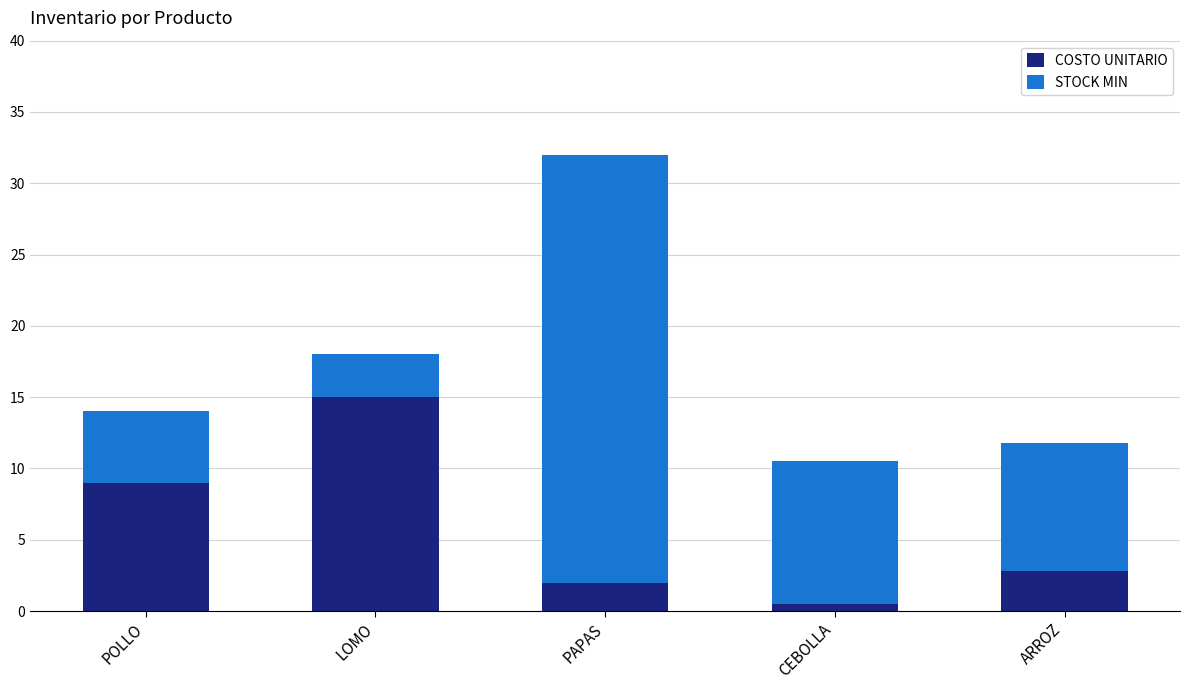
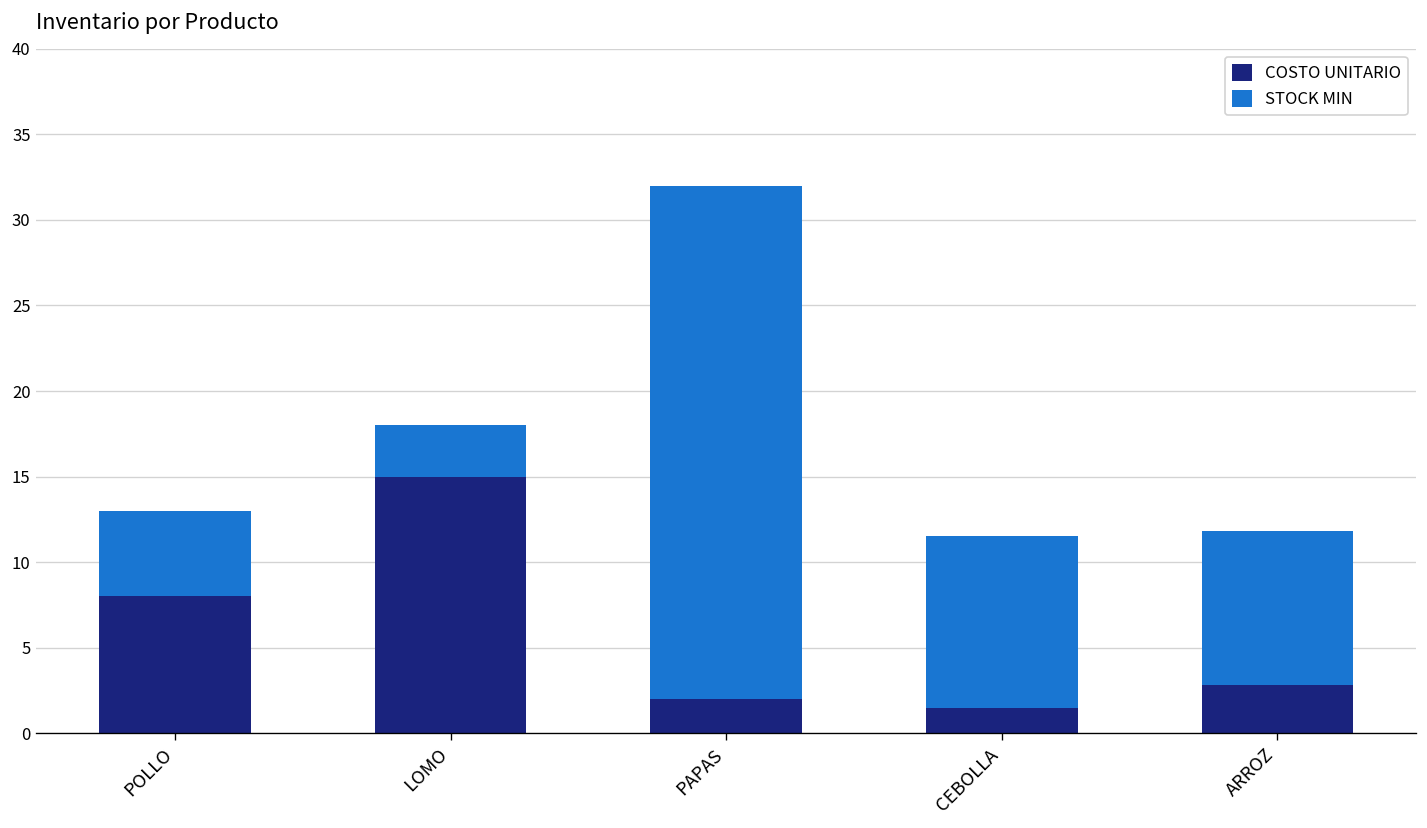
  {
    "COSTO UNITARIO": {
-     "POLLO": 9,
+     "POLLO": 8,
      "LOMO": 15.0,
      "PAPAS": 2.0,
-     "CEBOLLA": 0.5,
+     "CEBOLLA": 1.5,
      "ARROZ": 2.8
    },
    "STOCK MIN": {
      "POLLO": 5.0,
      "LOMO": 3.0,
      "PAPAS": 30.0,
      "CEBOLLA": 10.0,
      "ARROZ": 9.0
    }
  }
